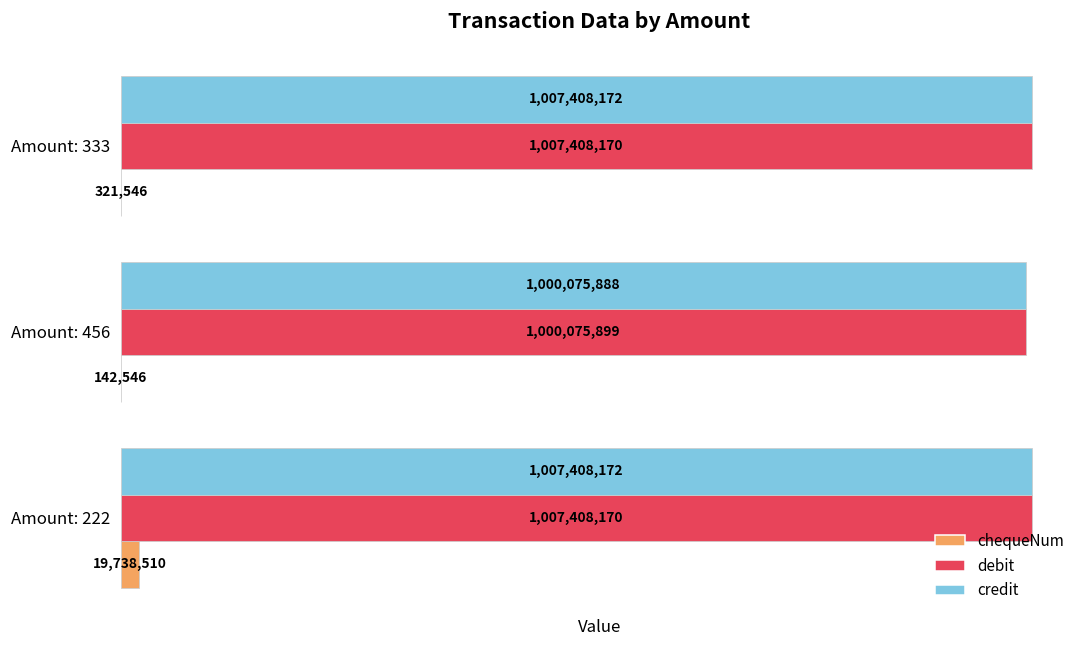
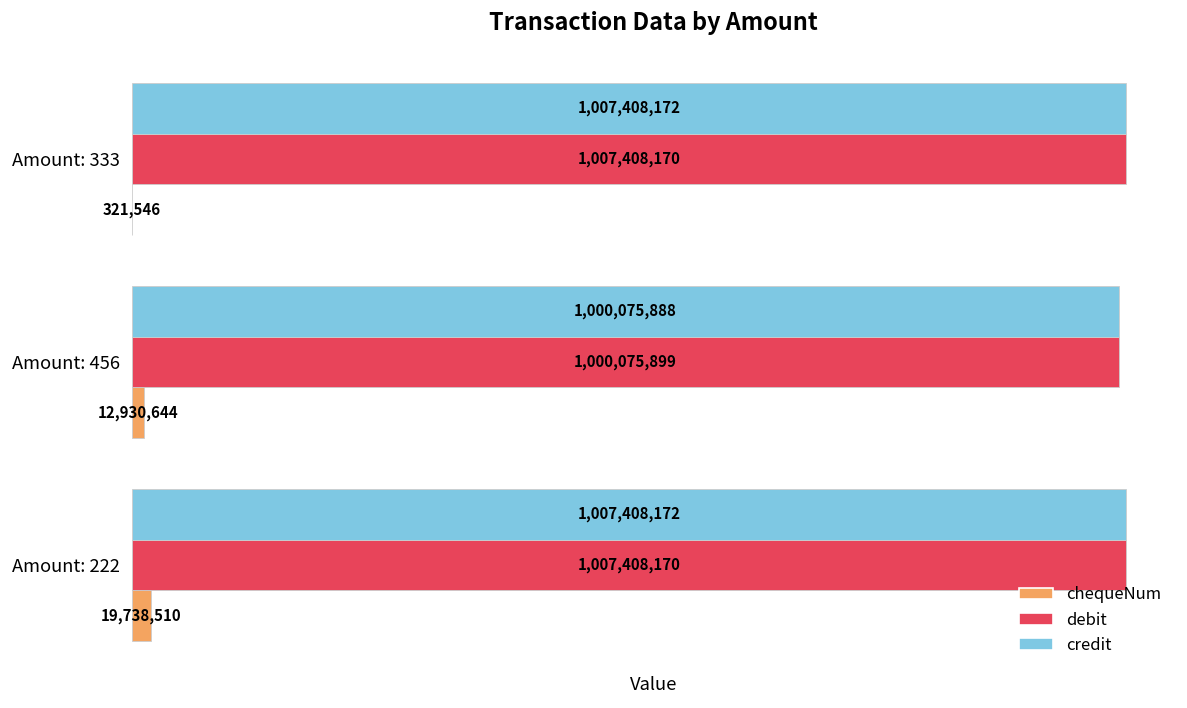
  {
    "chequeNum": {
      "Amount: 333": "321,546",
-     "Amount: 456": "142,546",
+     "Amount: 456": "12,930,644",
      "Amount: 222": "19,738,510"
    },
    "debit": {
      "Amount: 333": "1,007,408,170",
      "Amount: 456": "1,000,075,899",
      "Amount: 222": "1,007,408,170"
    },
    "credit": {
      "Amount: 333": "1,007,408,172",
      "Amount: 456": "1,000,075,888",
      "Amount: 222": "1,007,408,172"
    }
  }
